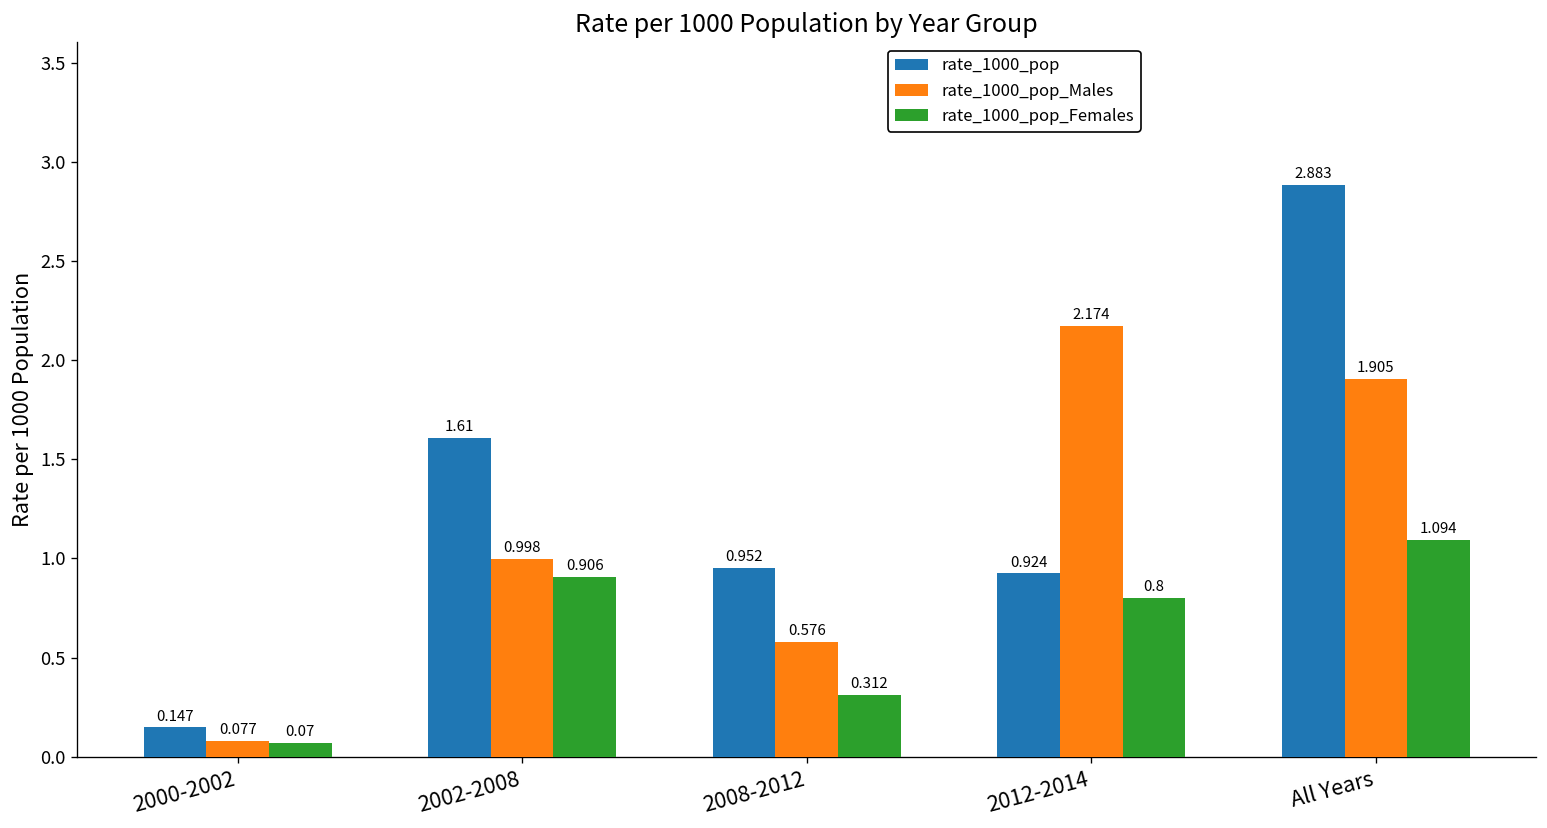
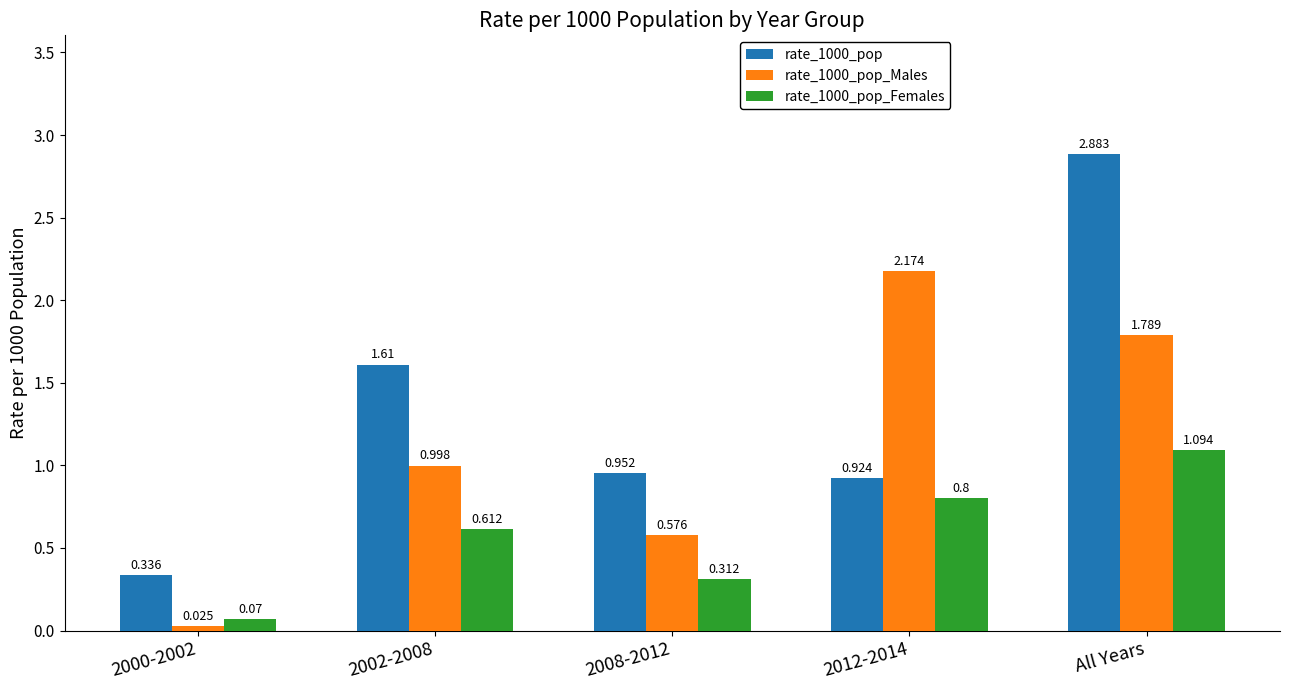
  {
    "rate_1000_pop": {
-     "2000-2002": 0.147,
+     "2000-2002": 0.336,
      "2002-2008": 1.61,
      "2008-2012": 0.952,
      "2012-2014": 0.924,
      "All Years": 2.883
    },
    "rate_1000_pop_Males": {
-     "2000-2002": 0.077,
+     "2000-2002": 0.025,
      "2002-2008": 0.998,
      "2008-2012": 0.576,
      "2012-2014": 2.174,
-     "All Years": 1.905
+     "All Years": 1.789
    },
    "rate_1000_pop_Females": {
      "2000-2002": 0.07,
-     "2002-2008": 0.906,
+     "2002-2008": 0.612,
      "2008-2012": 0.312,
      "2012-2014": 0.8,
      "All Years": 1.094
    }
  }
